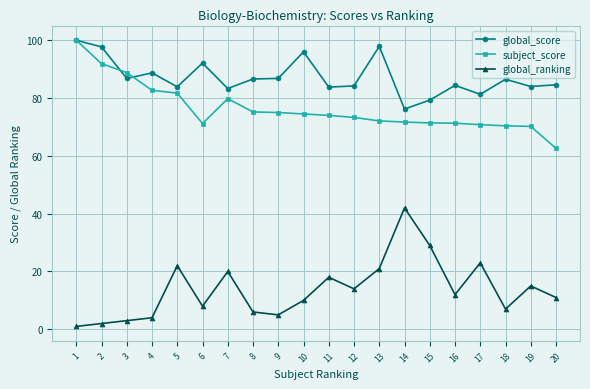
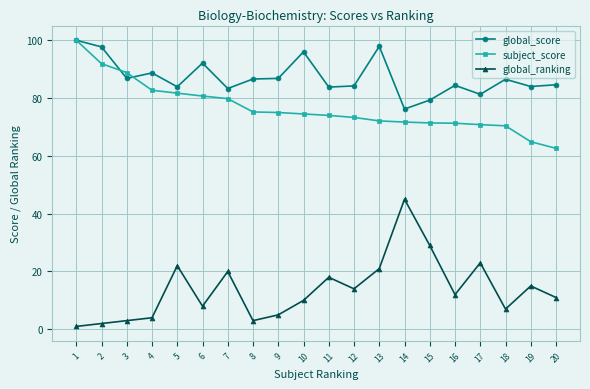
  {
    "global_score": {
      "2": 98,
      "3": 87,
      "4": 89,
      "5": 84,
      "6": 92,
      "7": 83,
      "8": 87,
      "9": 87,
      "10": 96,
      "11": 84,
      "12": 84,
      "13": 98,
      "14": 76,
      "15": 79,
      "16": 84,
      "17": 81,
      "18": 87,
      "19": 84,
      "20": 85
    },
    "subject_score": {
      "2": 92,
      "3": 89,
      "4": 83,
      "5": 82,
-     "6": 71,
+     "6": 81,
      "7": 80,
      "8": 75,
      "9": 75,
      "10": 75,
      "11": 74,
      "12": 73,
      "13": 72,
      "14": 72,
      "15": 71,
      "16": 71,
      "17": 71,
      "18": 70,
-     "19": 70,
+     "19": 65,
      "20": 63
    },
    "global_ranking": {
      "1": 1,
      "2": 2,
      "3": 3,
      "4": 4,
      "5": 22,
      "6": 8,
      "7": 20,
-     "8": 6,
+     "8": 3,
      "9": 5,
      "10": 10,
      "11": 18,
      "12": 14,
      "13": 21,
-     "14": 42,
+     "14": 45,
      "15": 29,
      "16": 12,
      "17": 23,
      "18": 7,
      "19": 15,
      "20": 11
    }
  }
